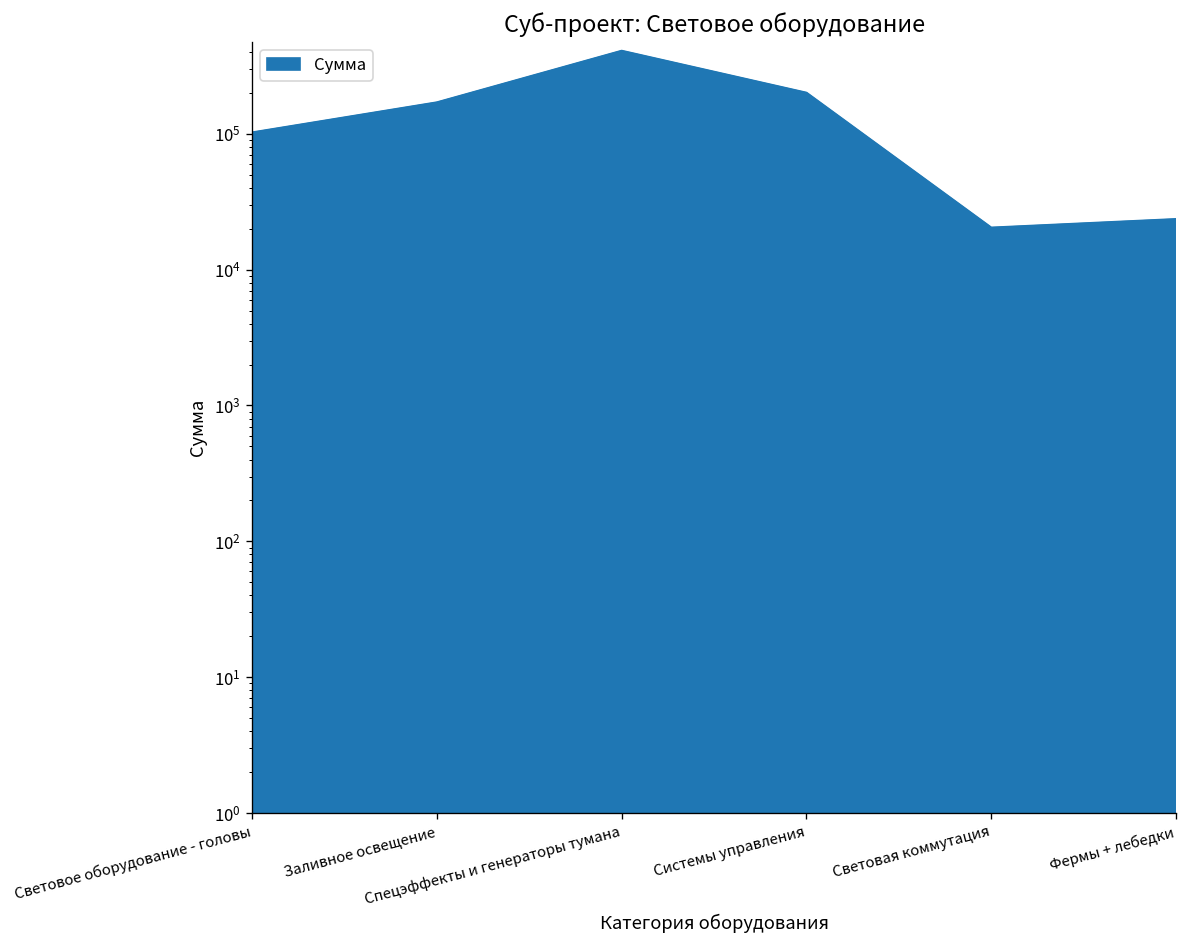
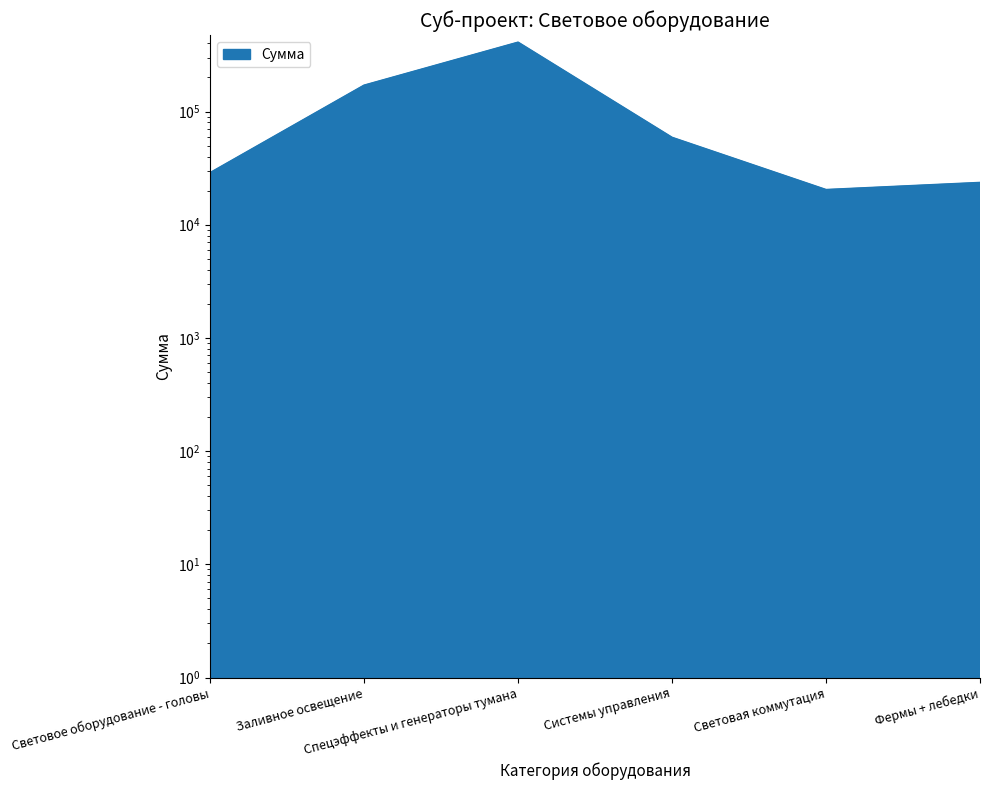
  {
-   "Световое оборудование - головы": 100000,
+   "Световое оборудование - головы": 29000,
    "Заливное освещение": 170000,
    "Спецэффекты и генераторы тумана": 410000,
-   "Системы управления": 200000,
+   "Системы управления": 60000,
    "Световая коммутация": 20000,
    "Фермы + лебедки": 23000
  }
